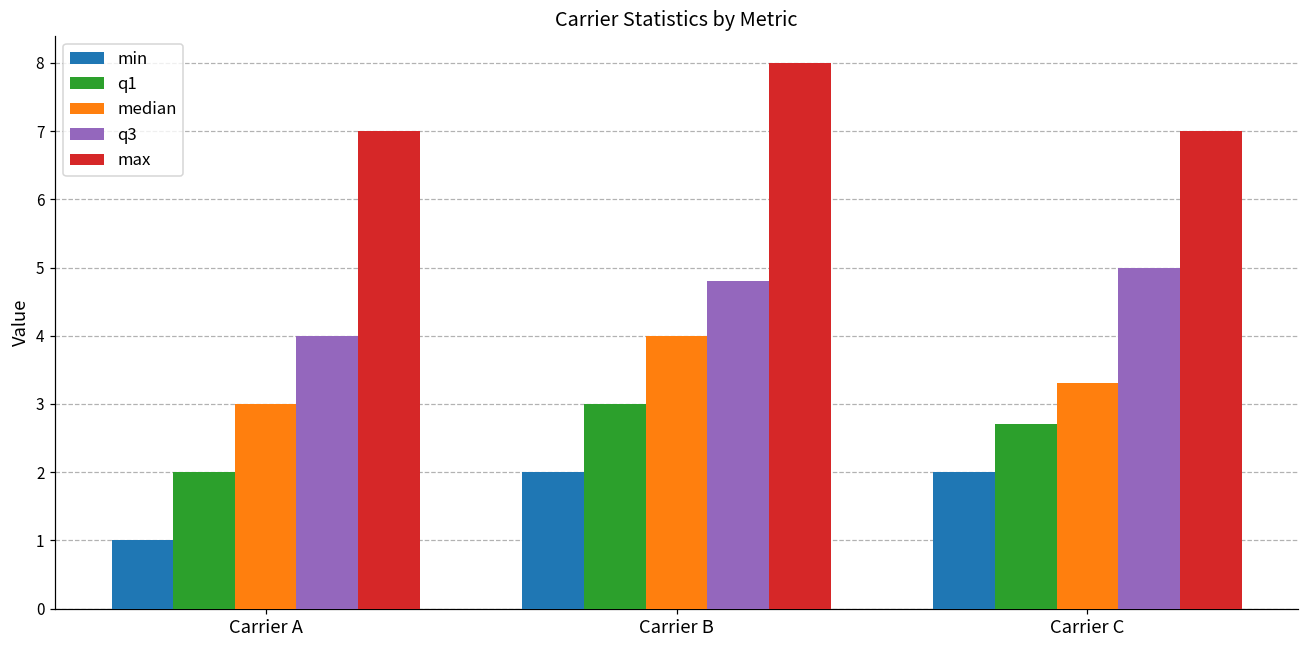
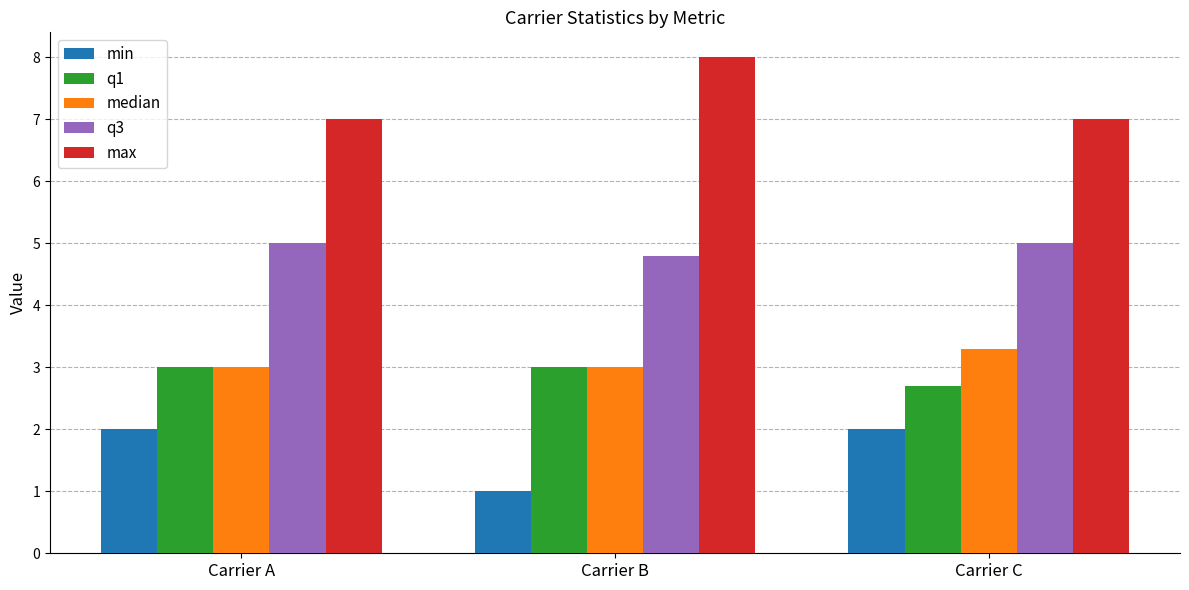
  {
    "min": {
-     "Carrier A": 1,
-     "Carrier B": 2,
+     "Carrier A": 2,
+     "Carrier B": 1,
      "Carrier C": 2
    },
    "q1": {
-     "Carrier A": 2,
+     "Carrier A": 3,
      "Carrier B": 3,
      "Carrier C": 2.7
    },
    "median": {
      "Carrier A": 3,
-     "Carrier B": 4,
+     "Carrier B": 3,
      "Carrier C": 3.3
    },
    "q3": {
-     "Carrier A": 4,
+     "Carrier A": 5,
      "Carrier B": 4.8,
      "Carrier C": 5
    },
    "max": {
      "Carrier A": 7,
      "Carrier B": 8,
      "Carrier C": 7
    }
  }
